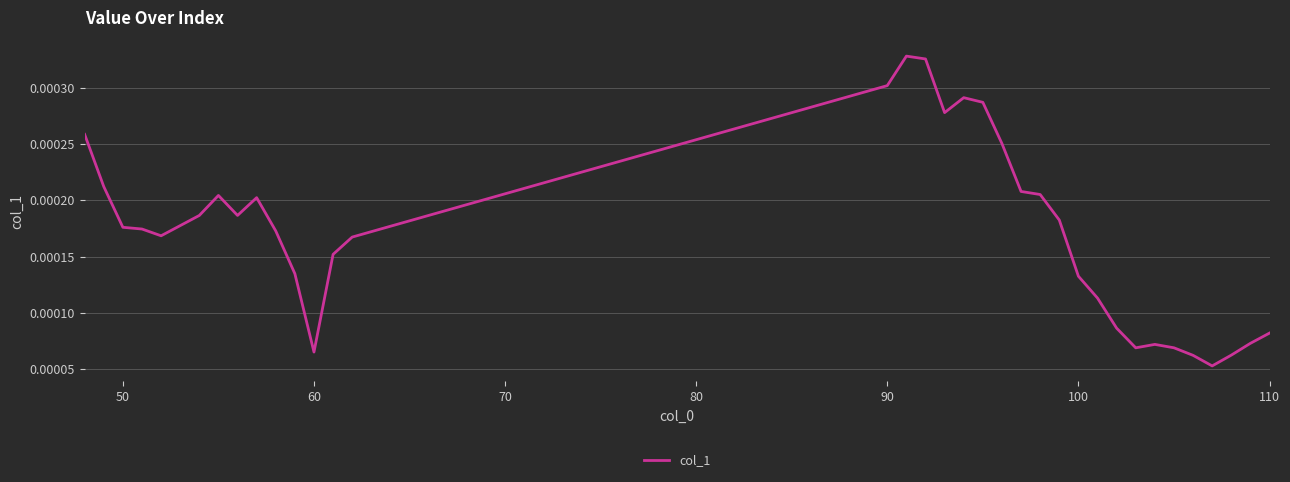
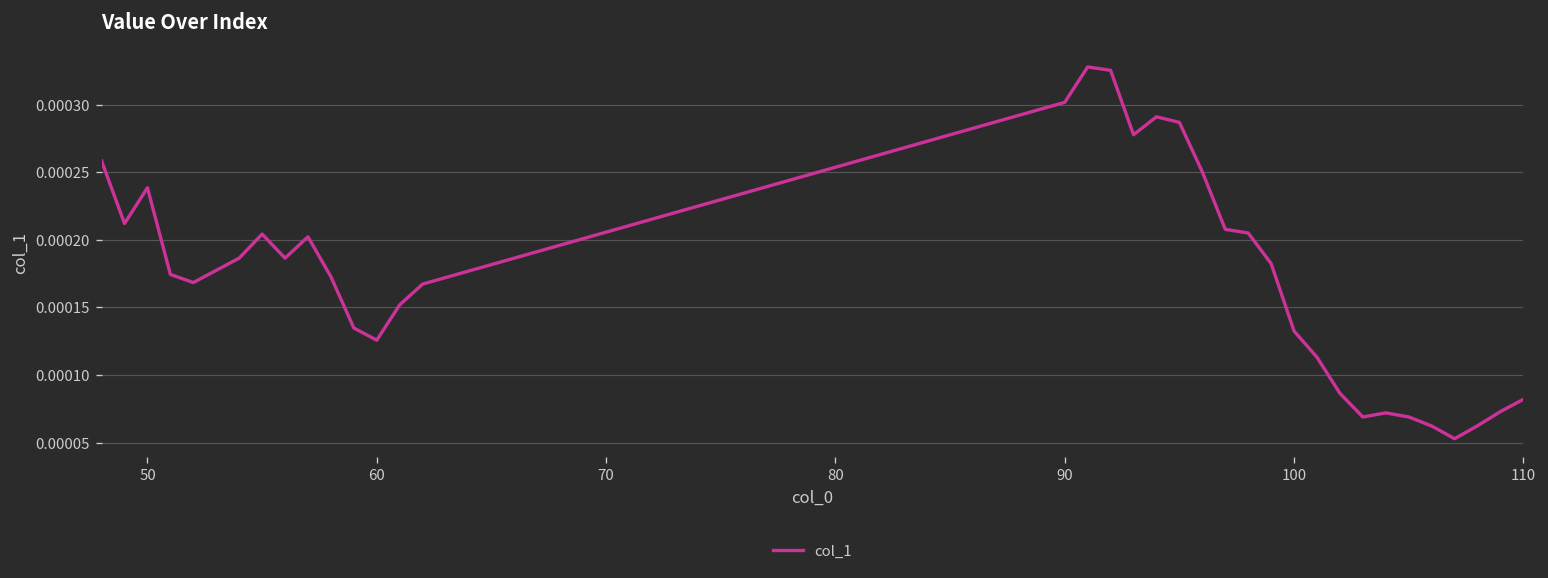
  {
-   "50": 0.000176,
-   "60": 0.000065,
+   "50": 0.000239,
+   "60": 0.000126,
    "90": 0.000302,
    "100": 0.000133,
    "110": 0.000082
  }
